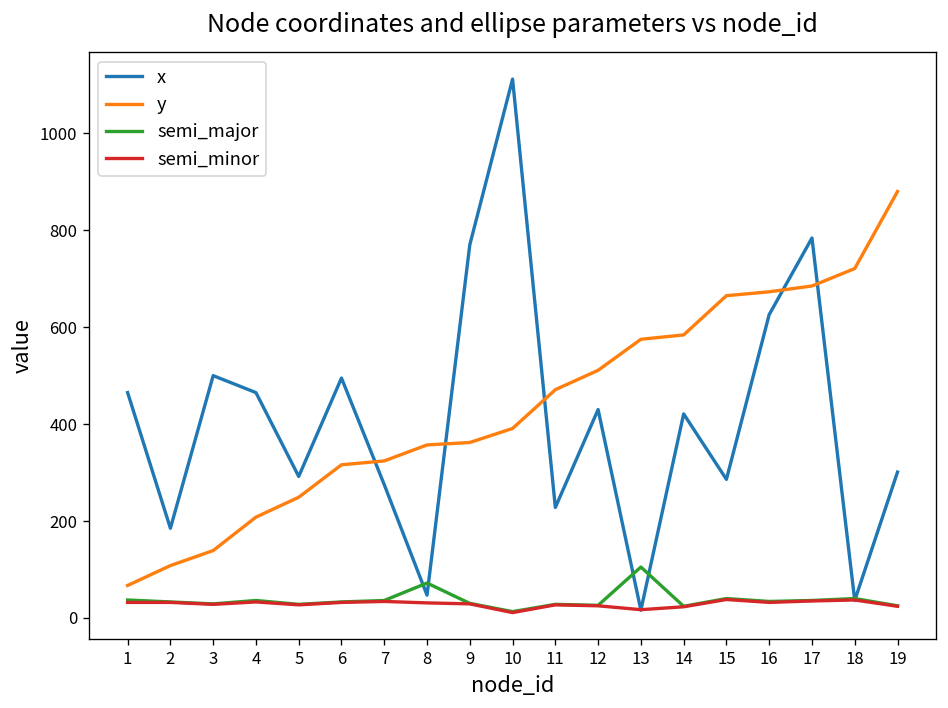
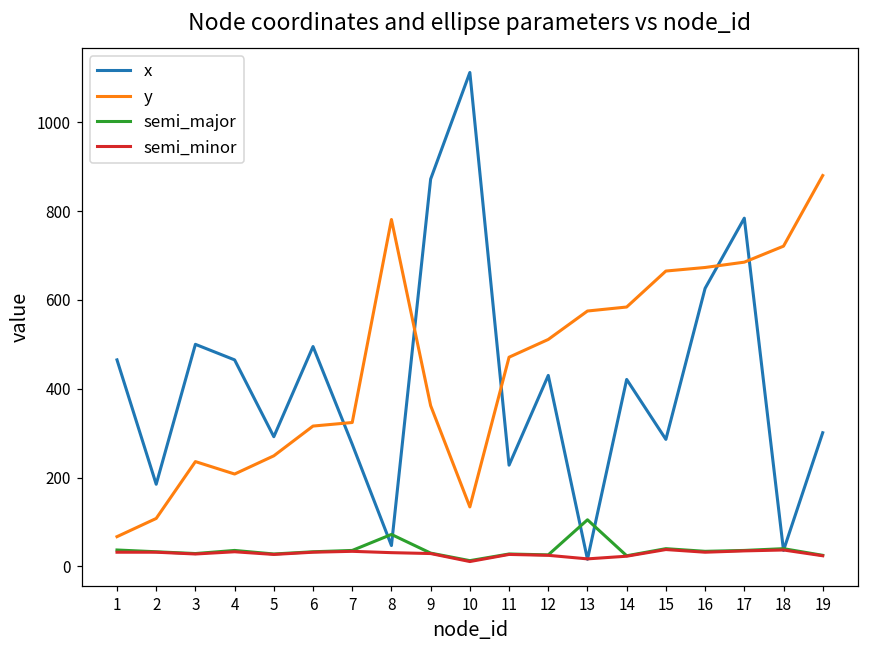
  {
    "x": {
      "1": 470,
      "2": 190,
      "3": 500,
      "4": 470,
      "5": 290,
      "6": 500,
      "7": 280,
      "8": 50,
-     "9": 770,
+     "9": 870,
      "10": 1110,
      "11": 230,
      "12": 430,
      "14": 420,
      "15": 290,
      "16": 630,
      "17": 780,
      "19": 300
    },
    "y": {
      "1": 70,
      "2": 110,
-     "3": 140,
+     "3": 240,
      "4": 210,
      "5": 250,
      "6": 320,
      "7": 320,
-     "8": 360,
+     "8": 780,
      "9": 360,
-     "10": 390,
+     "10": 130,
      "11": 470,
      "12": 510,
      "13": 580,
      "14": 580,
      "15": 670,
      "16": 670,
      "17": 690,
      "18": 720,
      "19": 880
    },
    "semi_major": {
      "8": 70,
      "13": 110
    },
    "semi_minor": {
      "8": 30
    }
  }
